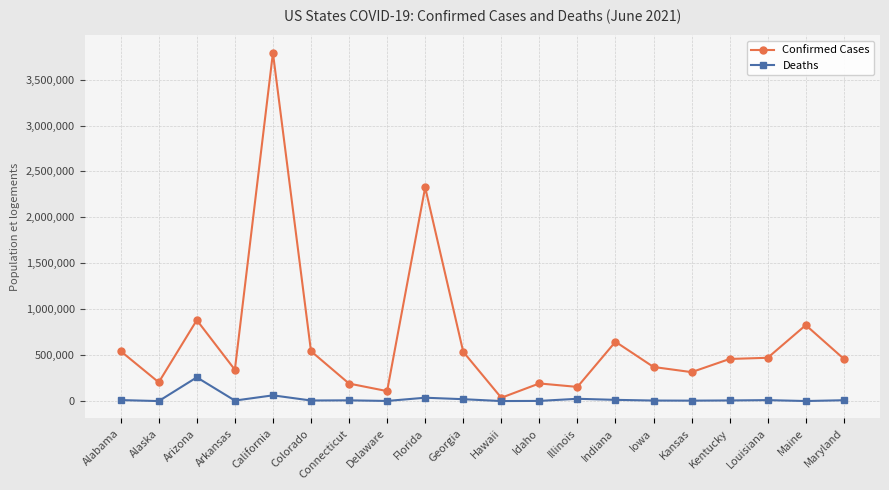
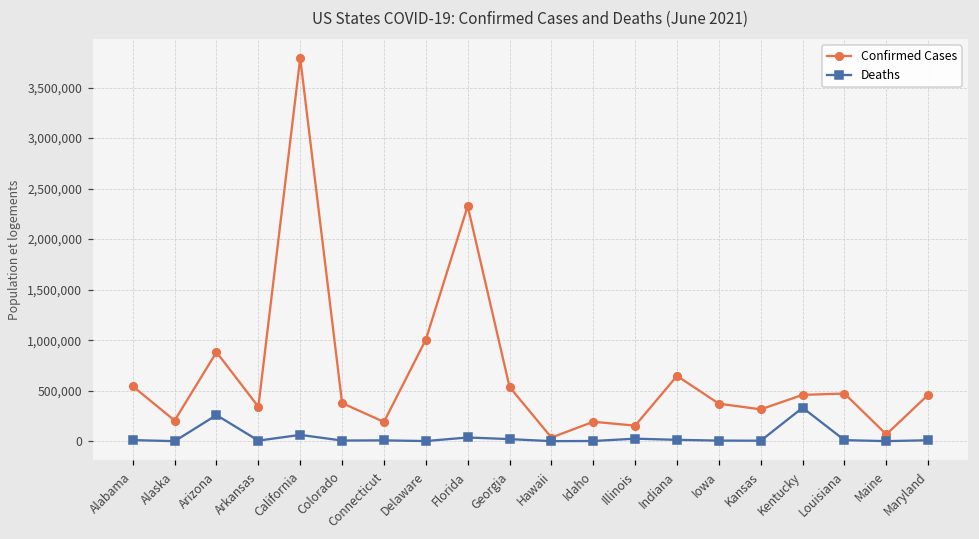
  {
    "Confirmed Cases": {
      "Alabama": "500,000",
      "Alaska": "200,000",
      "Arizona": "900,000",
      "Arkansas": "300,000",
      "California": "3,800,000",
-     "Colorado": "500,000",
+     "Colorado": "400,000",
      "Connecticut": "200,000",
-     "Delaware": "100,000",
+     "Delaware": "1,000,000",
      "Florida": "2,300,000",
      "Georgia": "500,000",
      "Hawaii": "0",
      "Idaho": "200,000",
      "Illinois": "200,000",
      "Indiana": "600,000",
      "Iowa": "400,000",
      "Kansas": "300,000",
      "Kentucky": "500,000",
      "Louisiana": "500,000",
-     "Maine": "800,000",
+     "Maine": "100,000",
      "Maryland": "500,000"
    },
    "Deaths": {
      "Alabama": "0",
      "Alaska": "0",
      "Arizona": "300,000",
      "Arkansas": "0",
      "California": "100,000",
      "Colorado": "0",
      "Connecticut": "0",
      "Delaware": "0",
      "Florida": "0",
      "Georgia": "0",
      "Hawaii": "0",
      "Idaho": "0",
      "Illinois": "0",
      "Indiana": "0",
      "Iowa": "0",
      "Kansas": "0",
-     "Kentucky": "0",
+     "Kentucky": "300,000",
      "Louisiana": "0",
      "Maine": "0",
      "Maryland": "0"
    }
  }
